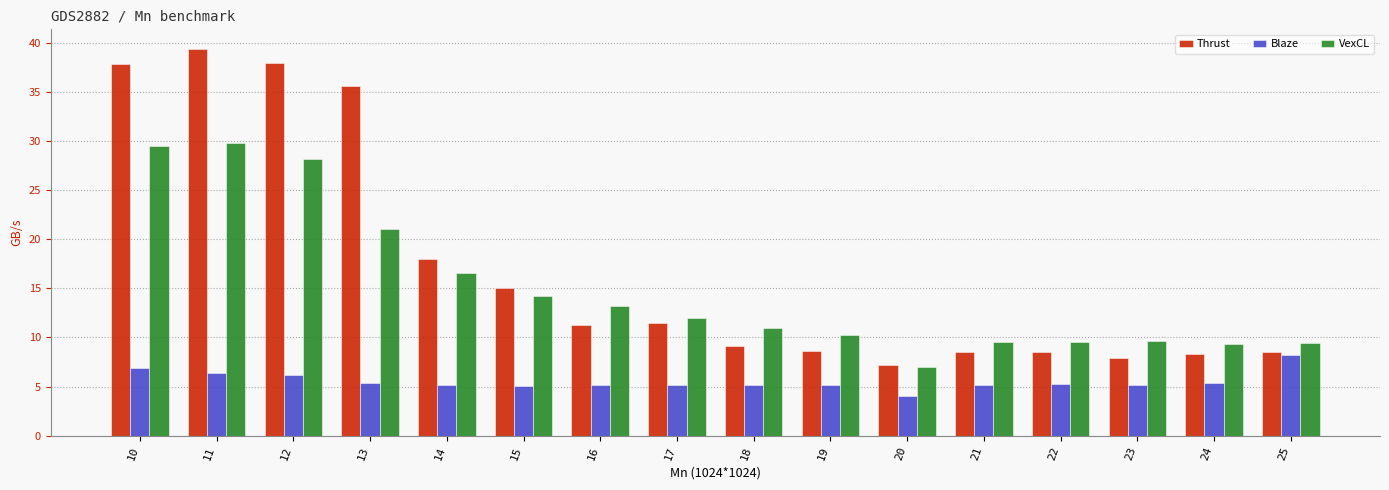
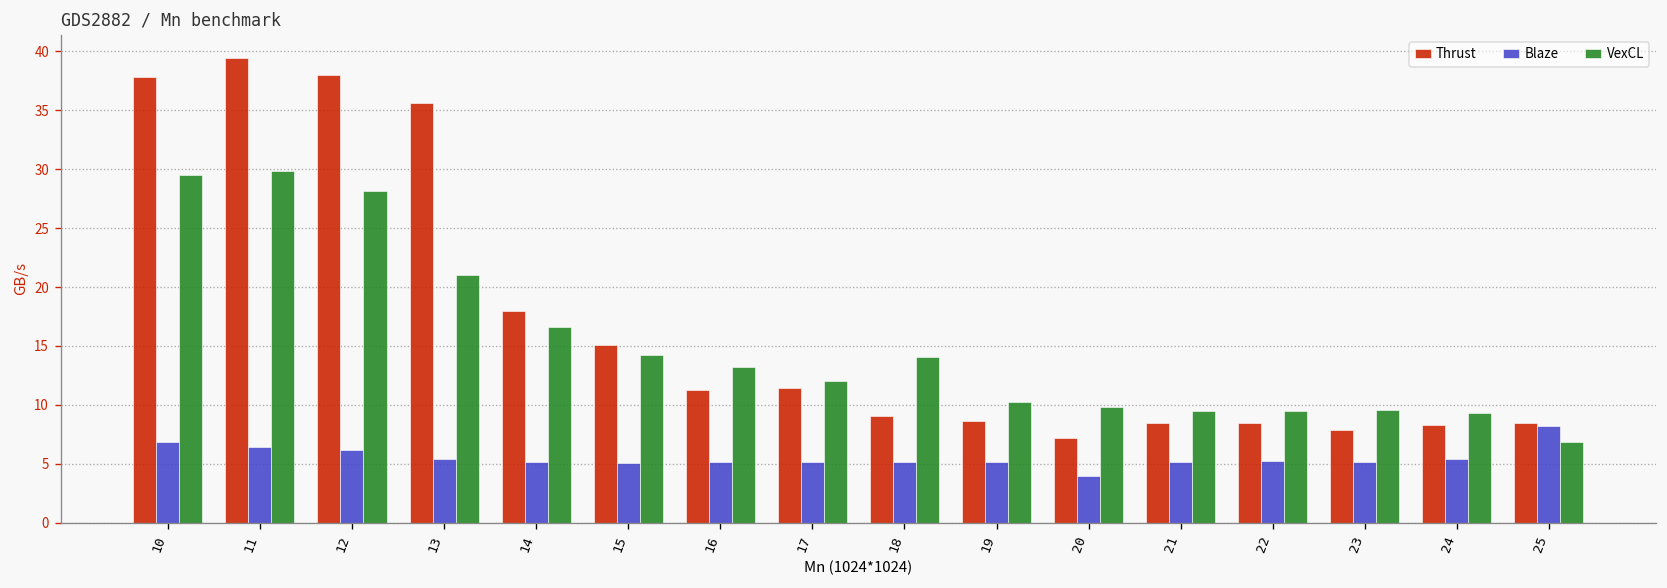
  {
    "Thrust": {
      "10": 38,
      "11": 39,
      "12": 38,
      "13": 36,
      "14": 18,
      "15": 15,
      "16": 11,
      "17": 11,
      "18": 9,
      "19": 9,
      "20": 7,
      "21": 9,
      "22": 8,
      "23": 8,
      "24": 8,
      "25": 8
    },
    "Blaze": {
      "10": 7,
      "11": 6,
      "12": 6,
      "13": 5,
      "14": 5,
      "15": 5,
      "16": 5,
      "17": 5,
      "18": 5,
      "19": 5,
      "20": 4,
      "21": 5,
      "22": 5,
      "23": 5,
      "24": 5,
      "25": 8
    },
    "VexCL": {
      "10": 29,
      "11": 30,
      "12": 28,
      "13": 21,
      "14": 17,
      "15": 14,
      "16": 13,
      "17": 12,
-     "18": 11,
+     "18": 14,
      "19": 10,
-     "20": 7,
+     "20": 10,
      "21": 10,
      "22": 10,
      "23": 10,
      "24": 9,
-     "25": 9
+     "25": 7
    }
  }
